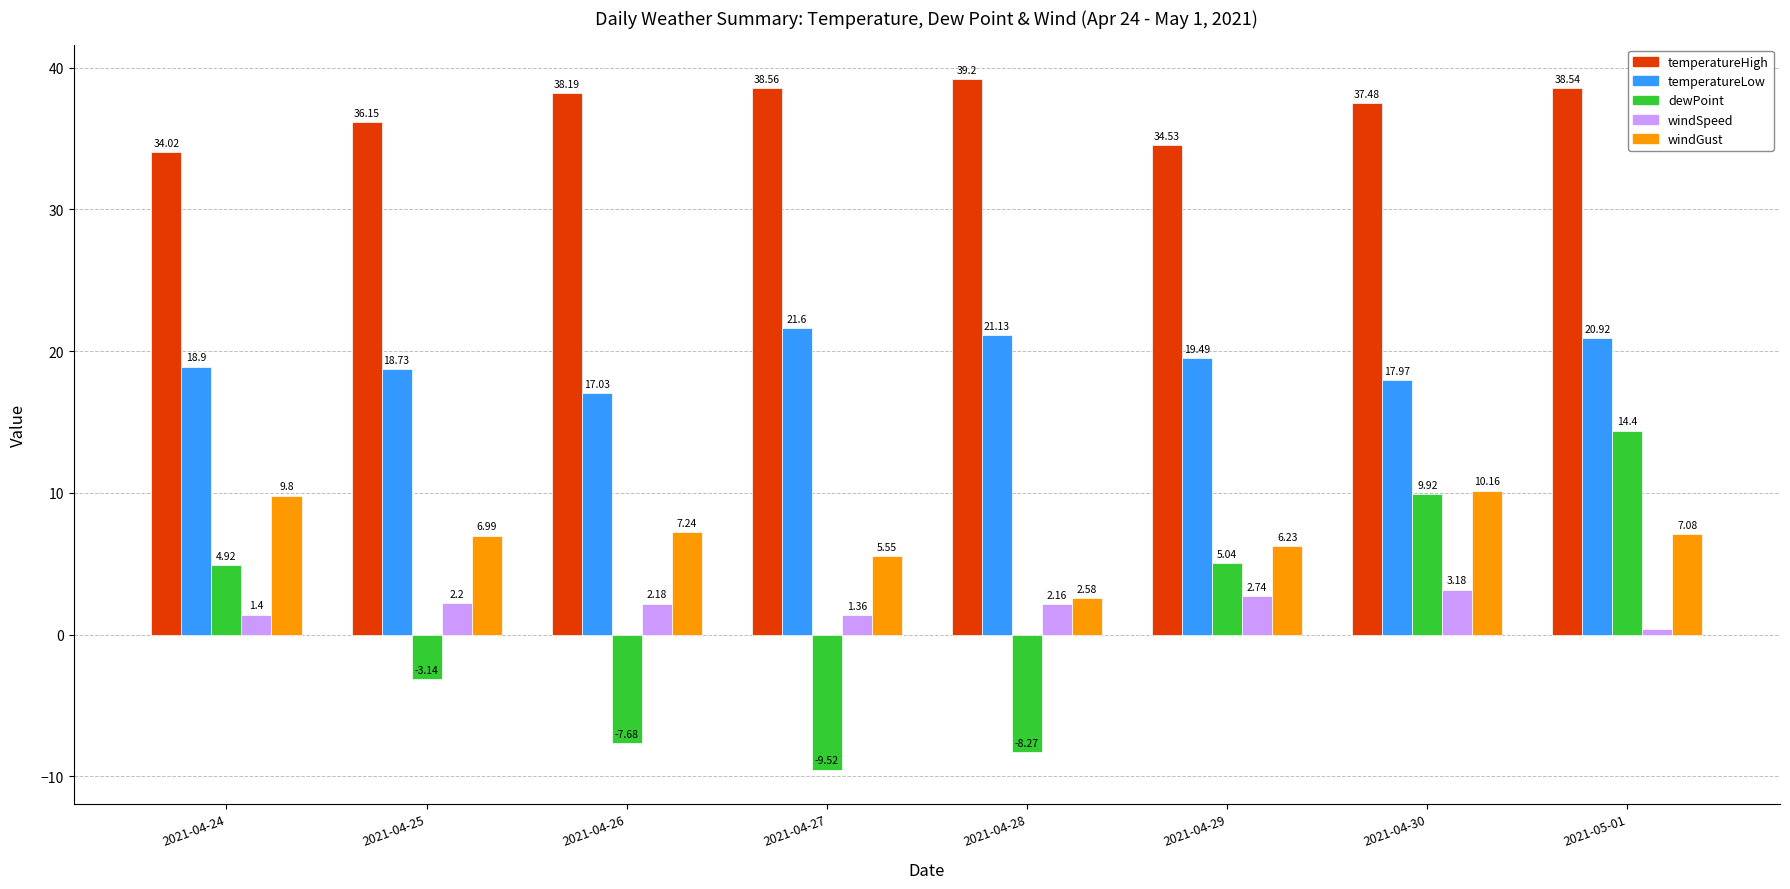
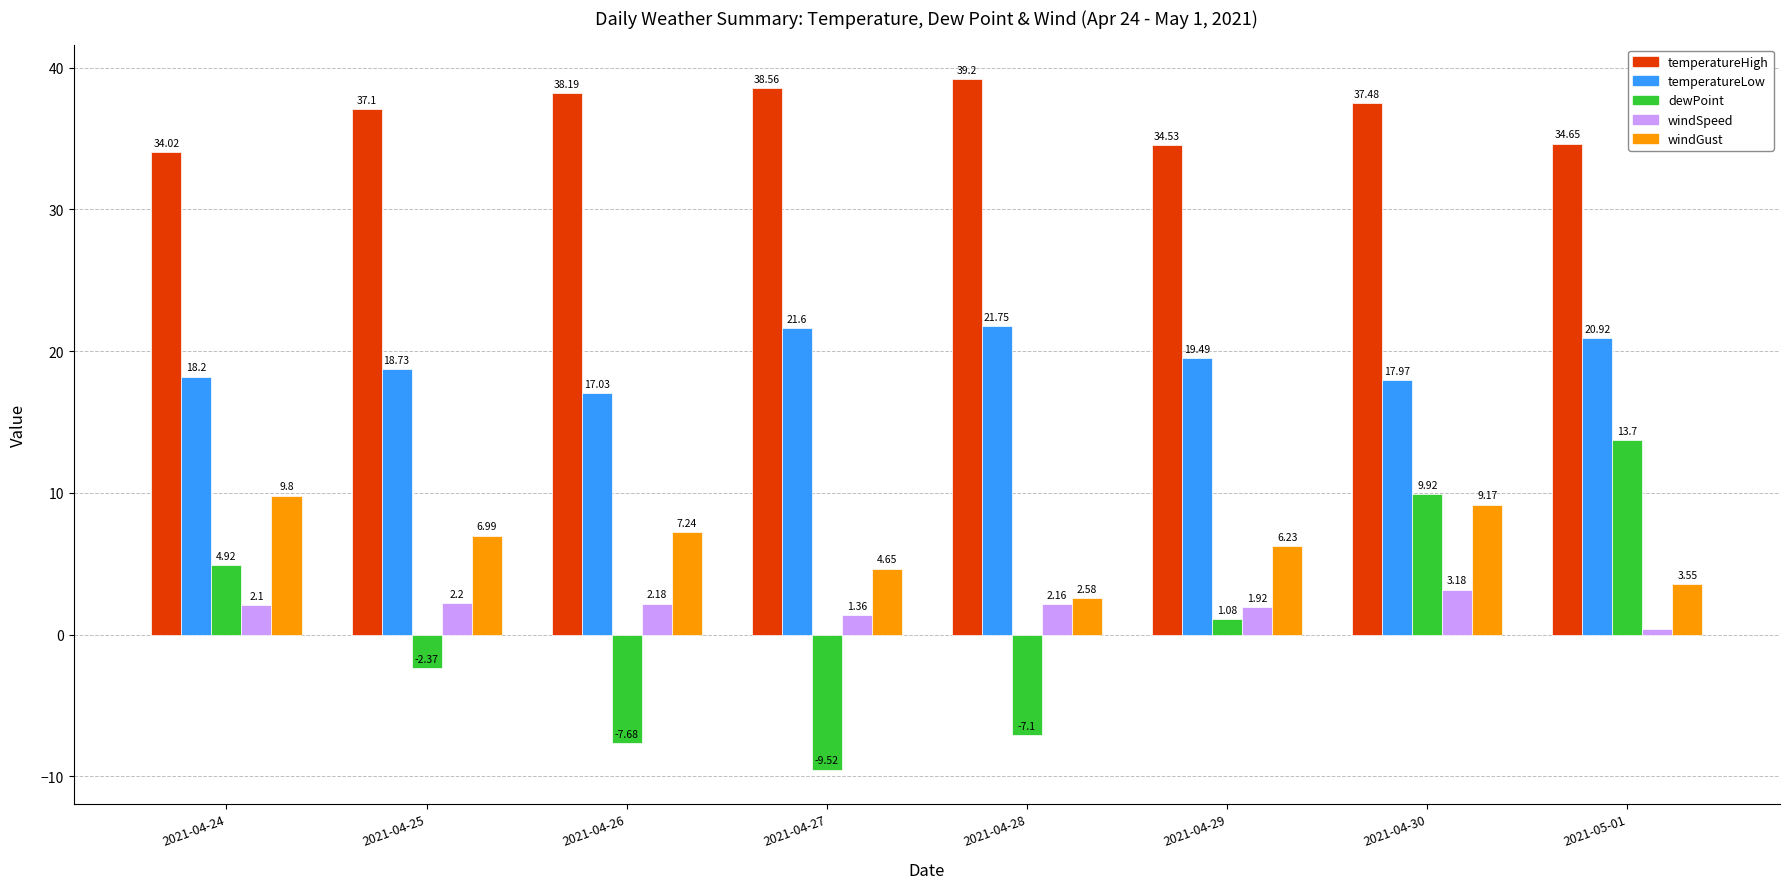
  {
    "temperatureHigh": {
      "2021-04-24": 34.02,
-     "2021-04-25": 36.15,
+     "2021-04-25": 37.1,
      "2021-04-26": 38.19,
      "2021-04-27": 38.56,
      "2021-04-28": 39.2,
      "2021-04-29": 34.53,
      "2021-04-30": 37.48,
-     "2021-05-01": 38.54
+     "2021-05-01": 34.65
    },
    "temperatureLow": {
-     "2021-04-24": 18.9,
+     "2021-04-24": 18.2,
      "2021-04-25": 18.73,
      "2021-04-26": 17.03,
      "2021-04-27": 21.6,
-     "2021-04-28": 21.13,
+     "2021-04-28": 21.75,
      "2021-04-29": 19.49,
      "2021-04-30": 17.97,
      "2021-05-01": 20.92
    },
    "dewPoint": {
      "2021-04-24": 4.92,
-     "2021-04-25": -3.14,
+     "2021-04-25": -2.37,
      "2021-04-26": -7.68,
      "2021-04-27": -9.52,
-     "2021-04-28": -8.27,
-     "2021-04-29": 5.04,
+     "2021-04-28": -7.1,
+     "2021-04-29": 1.08,
      "2021-04-30": 9.92,
-     "2021-05-01": 14.4
+     "2021-05-01": 13.7
    },
    "windSpeed": {
-     "2021-04-24": 1.4,
+     "2021-04-24": 2.1,
      "2021-04-25": 2.2,
      "2021-04-26": 2.18,
      "2021-04-27": 1.36,
      "2021-04-28": 2.16,
-     "2021-04-29": 2.74,
+     "2021-04-29": 1.92,
      "2021-04-30": 3.18
    },
    "windGust": {
      "2021-04-24": 9.8,
      "2021-04-25": 6.99,
      "2021-04-26": 7.24,
-     "2021-04-27": 5.55,
+     "2021-04-27": 4.65,
      "2021-04-28": 2.58,
      "2021-04-29": 6.23,
-     "2021-04-30": 10.16,
-     "2021-05-01": 7.08
+     "2021-04-30": 9.17,
+     "2021-05-01": 3.55
    }
  }
